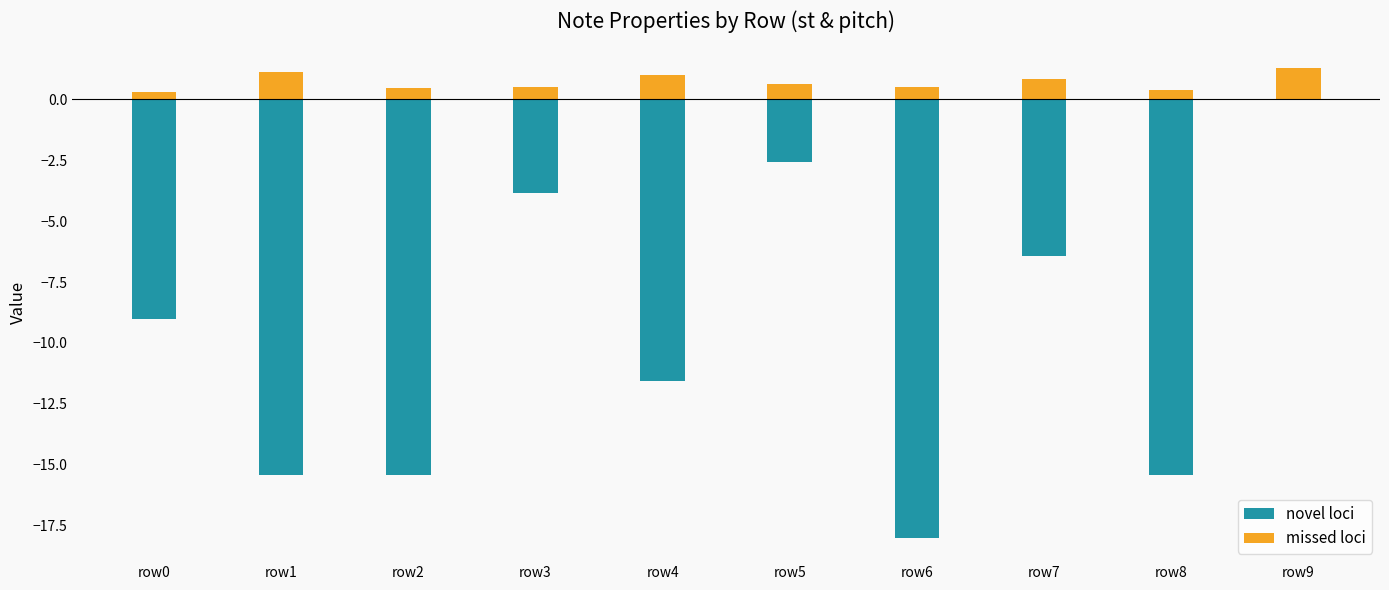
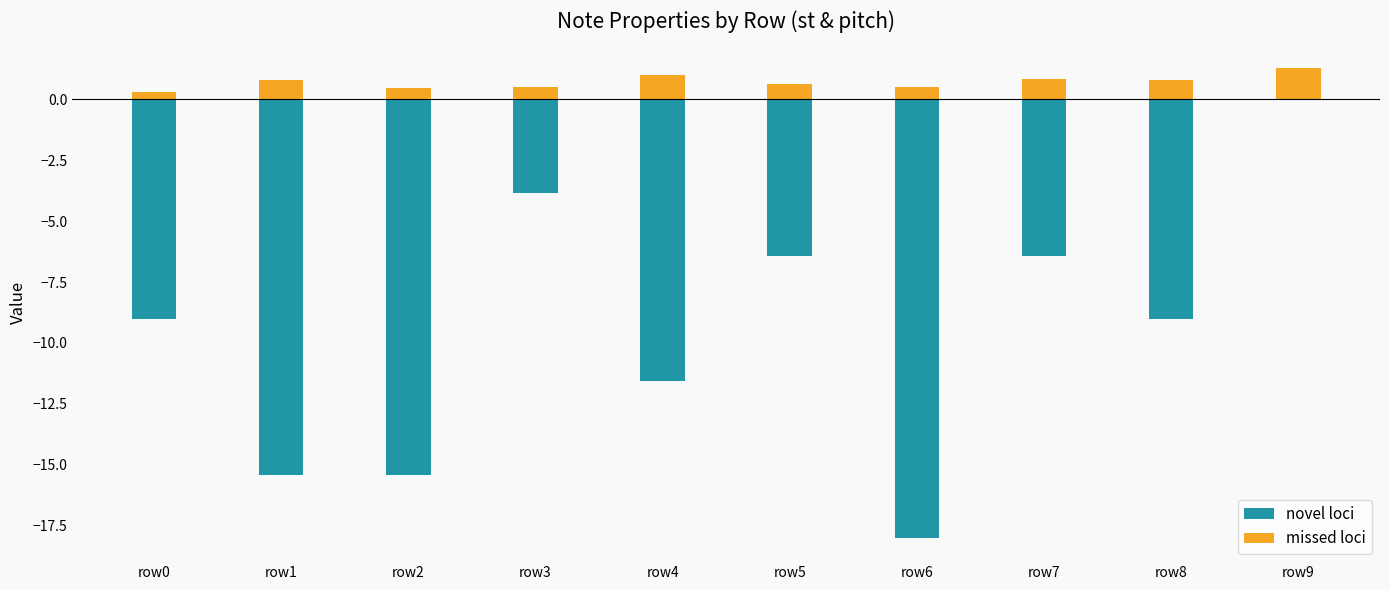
  {
    "novel loci": {
      "row0": -9.0,
      "row1": -15.4,
      "row2": -15.4,
      "row3": -3.9,
      "row4": -11.6,
-     "row5": -2.6,
+     "row5": -6.4,
      "row6": -18.0,
      "row7": -6.4,
-     "row8": -15.4,
+     "row8": -9.0,
      "row9": 0.0
    },
    "missed loci": {
      "row0": 0.3,
-     "row1": 1.1,
+     "row1": 0.8,
      "row2": 0.5,
      "row3": 0.5,
      "row4": 1.0,
      "row5": 0.6,
      "row6": 0.5,
      "row7": 0.8,
-     "row8": 0.4,
+     "row8": 0.8,
      "row9": 1.3
    }
  }
